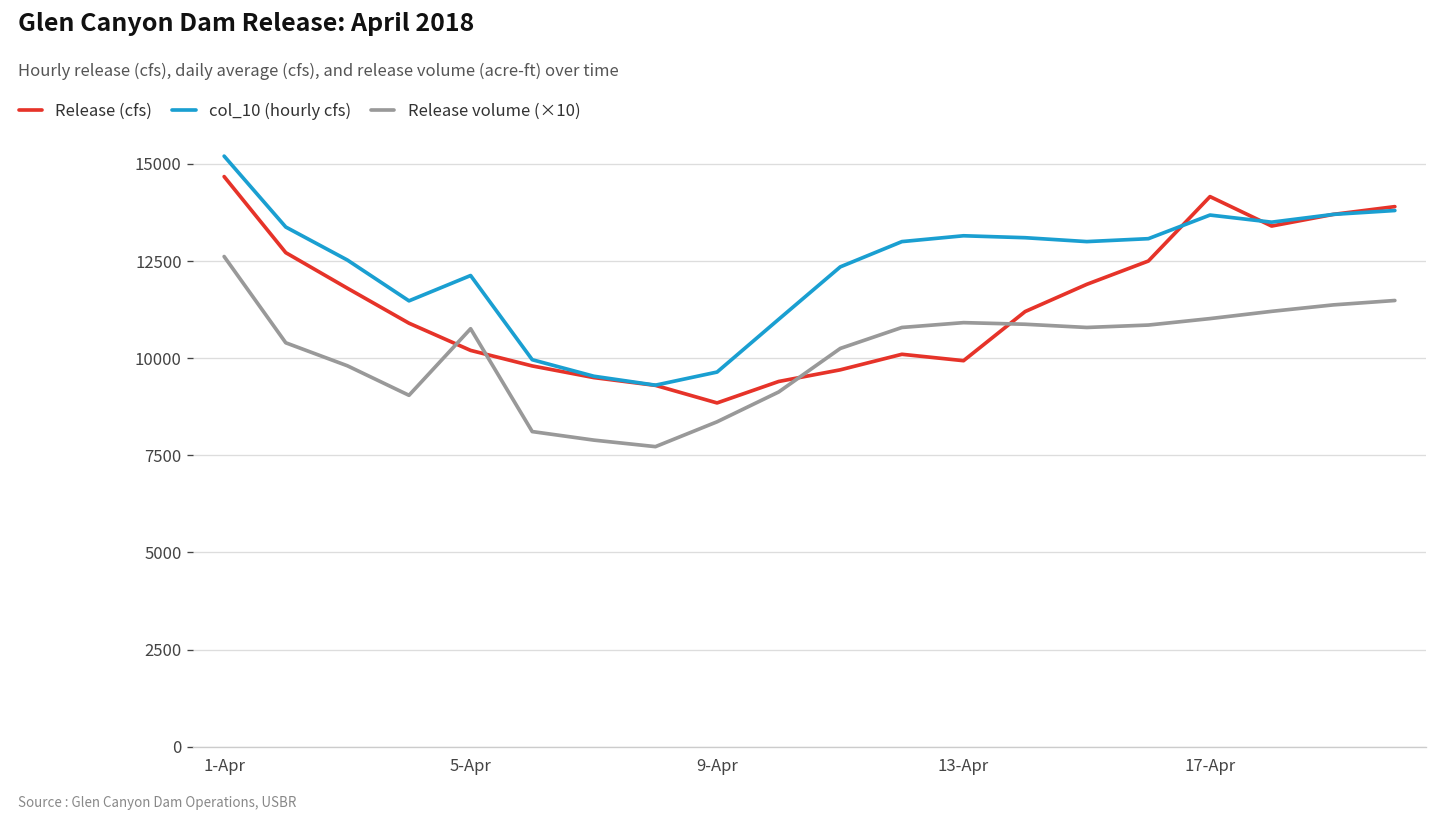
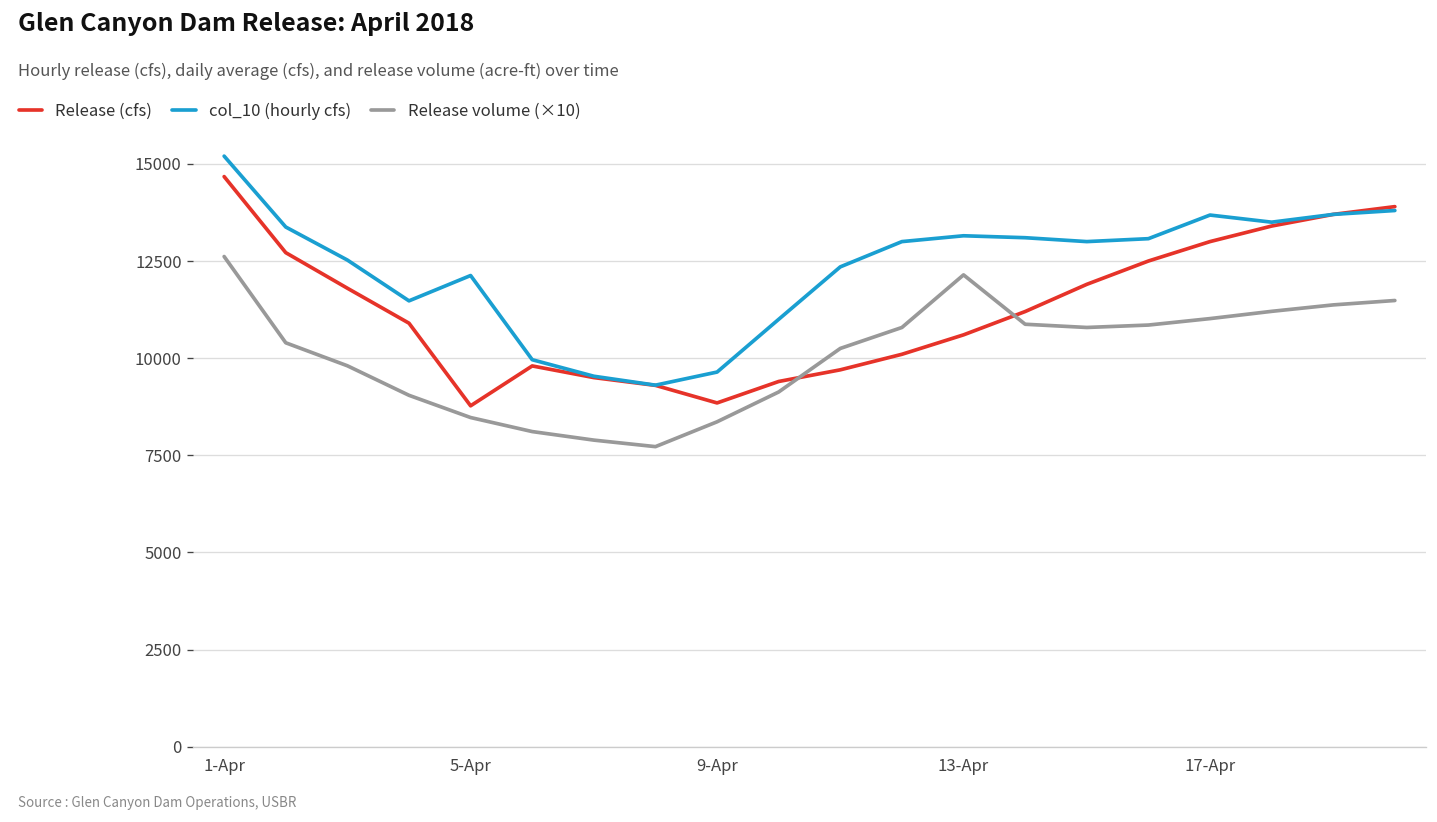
  {
    "Release (cfs)": {
      "1-Apr": 14700,
-     "5-Apr": 10200,
+     "5-Apr": 8800,
      "9-Apr": 8800,
-     "13-Apr": 9900,
-     "17-Apr": 14200
+     "13-Apr": 10600,
+     "17-Apr": 13000
    },
    "col_10 (hourly cfs)": {
      "1-Apr": 15200,
      "5-Apr": 12100,
      "9-Apr": 9600,
      "13-Apr": 13200,
      "17-Apr": 13700
    },
    "Release volume (×10)": {
      "1-Apr": 12600,
-     "5-Apr": 10800,
+     "5-Apr": 8500,
      "9-Apr": 8400,
-     "13-Apr": 10900,
+     "13-Apr": 12100,
      "17-Apr": 11000
    }
  }
